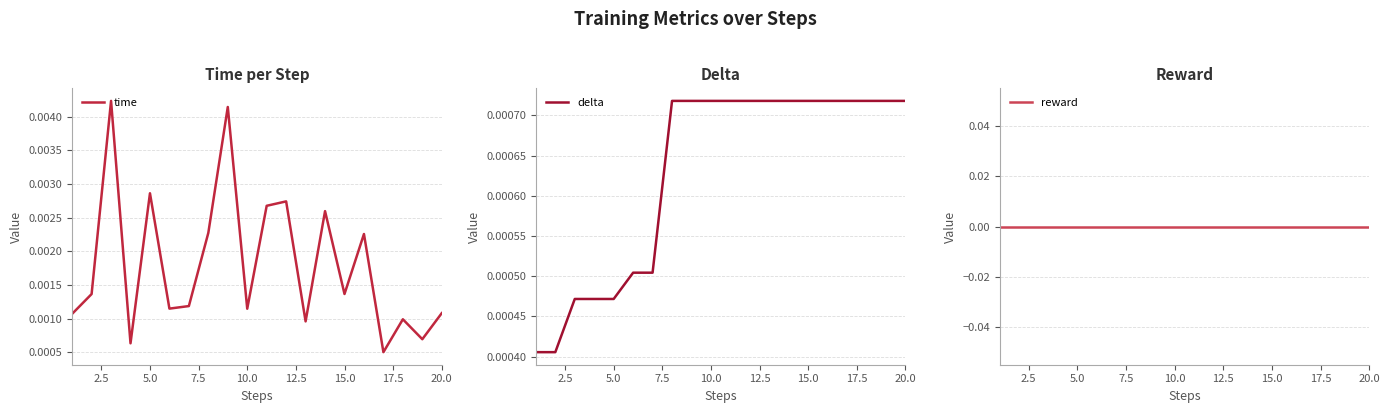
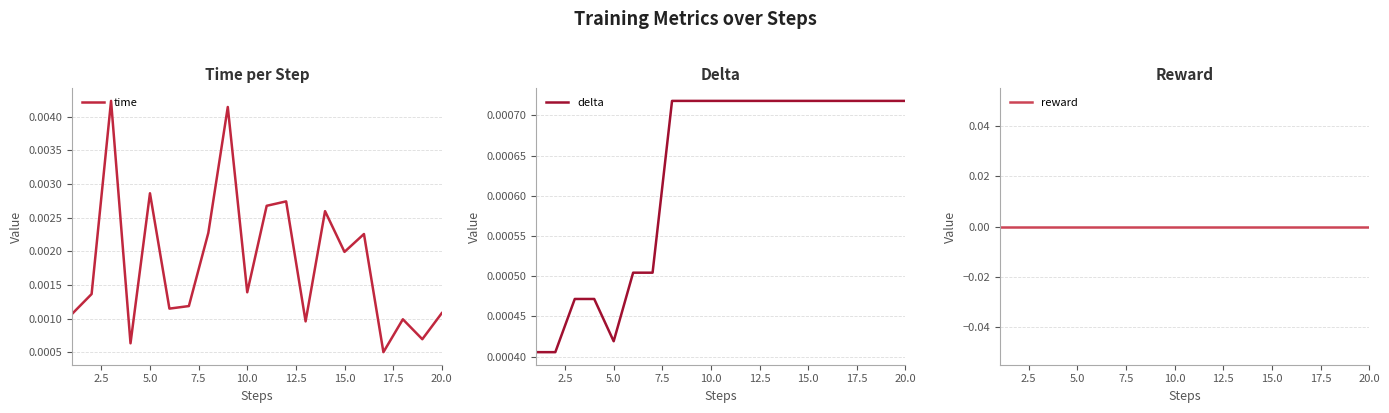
  {
    "Time per Step": {
      "5.0": 0.0029,
-     "10.0": 0.0011,
-     "15.0": 0.0014,
+     "10.0": 0.0014,
+     "15.0": 0.0020,
      "20.0": 0.0011
    },
    "Delta": {
-     "5.0": 0.00047,
+     "5.0": 0.00042,
      "10.0": 0.00072,
      "15.0": 0.00072,
      "20.0": 0.00072
    },
    "Reward": {
      "5.0": 0.000,
      "10.0": 0.000,
      "15.0": 0.000,
      "20.0": 0.000
    }
  }
